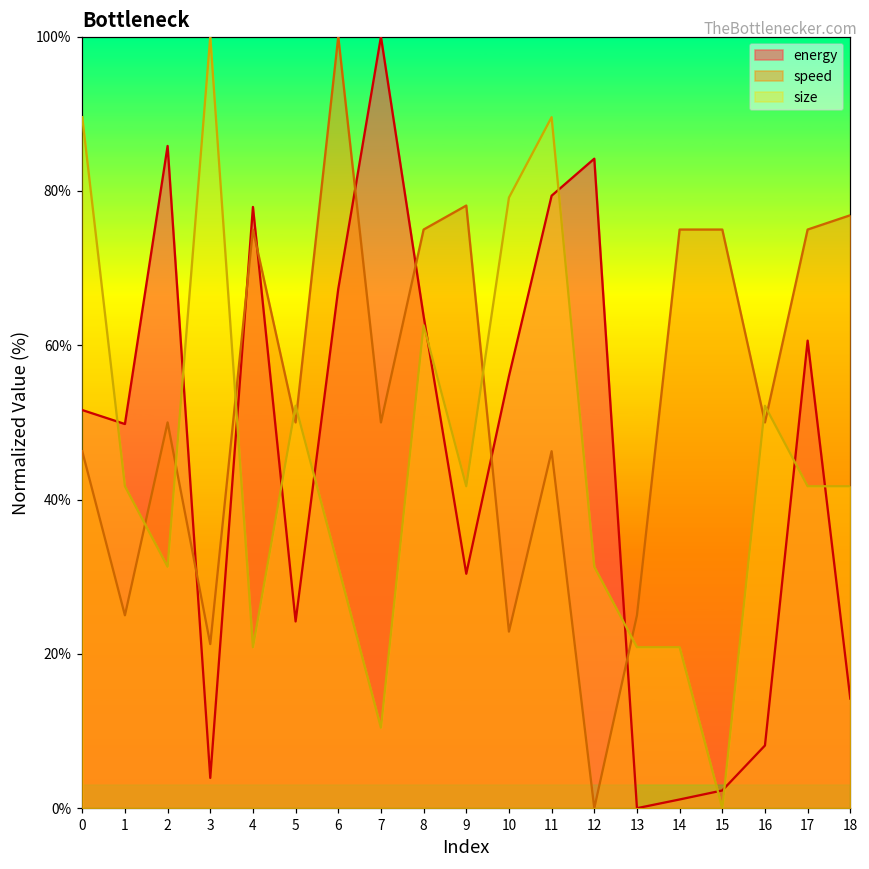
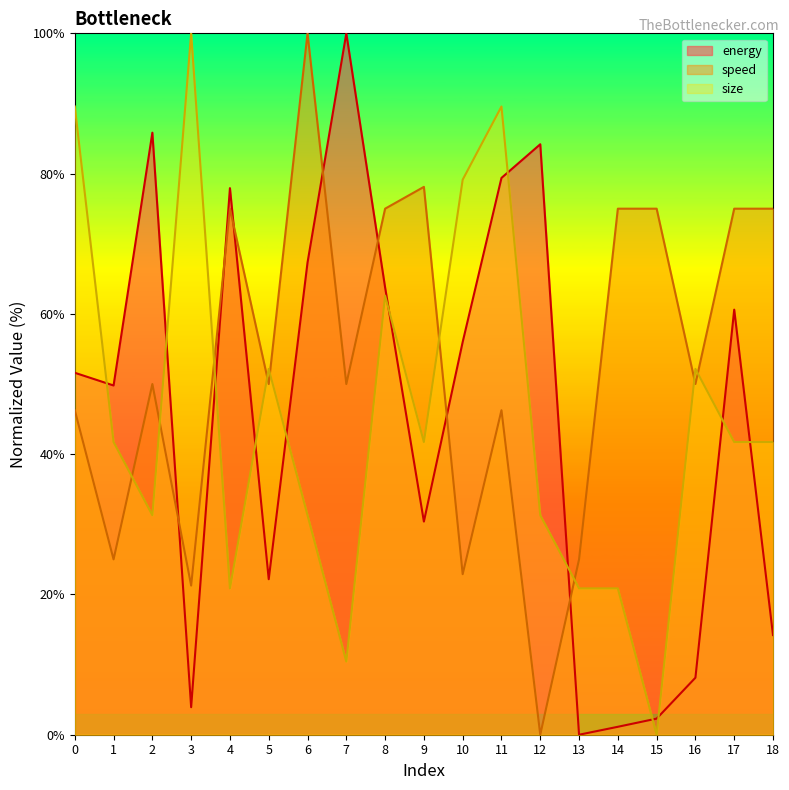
  {
    "energy": {
      "0": "52%",
      "1": "50%",
      "2": "86%",
      "3": "4%",
      "4": "78%",
-     "5": "24%",
+     "5": "22%",
      "6": "67%",
      "7": "100%",
      "8": "64%",
      "9": "30%",
      "10": "56%",
      "11": "79%",
      "12": "84%",
      "16": "8%",
      "17": "61%",
      "18": "14%"
    },
    "speed": {
      "0": "46%",
      "1": "25%",
      "2": "50%",
      "3": "21%",
      "4": "75%",
      "5": "50%",
      "6": "100%",
      "7": "50%",
      "8": "75%",
      "9": "78%",
      "10": "23%",
      "11": "46%",
      "13": "25%",
      "14": "75%",
      "15": "75%",
      "16": "50%",
      "17": "75%",
-     "18": "77%"
+     "18": "75%"
    },
    "size": {
      "0": "90%",
      "1": "42%",
      "2": "31%",
      "3": "100%",
      "4": "21%",
      "5": "52%",
      "6": "31%",
      "7": "10%",
      "8": "63%",
      "9": "42%",
      "10": "79%",
      "11": "90%",
      "12": "31%",
      "13": "21%",
      "14": "21%",
      "16": "52%",
      "17": "42%",
      "18": "42%"
    }
  }
